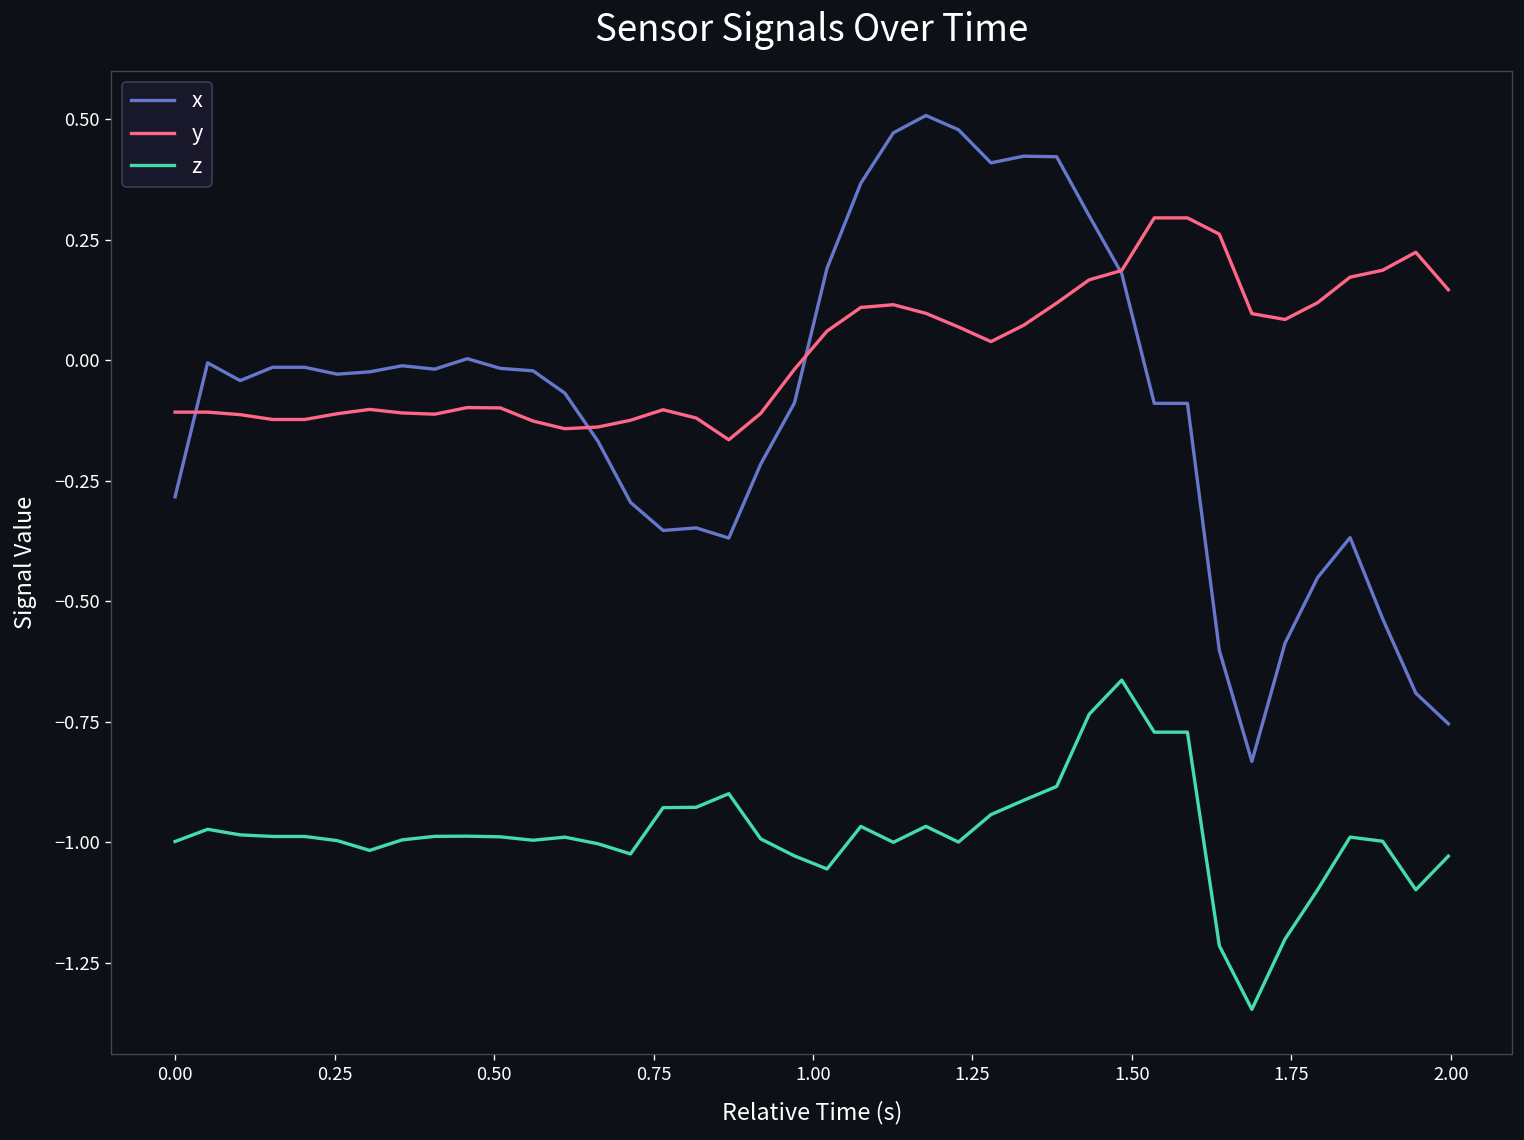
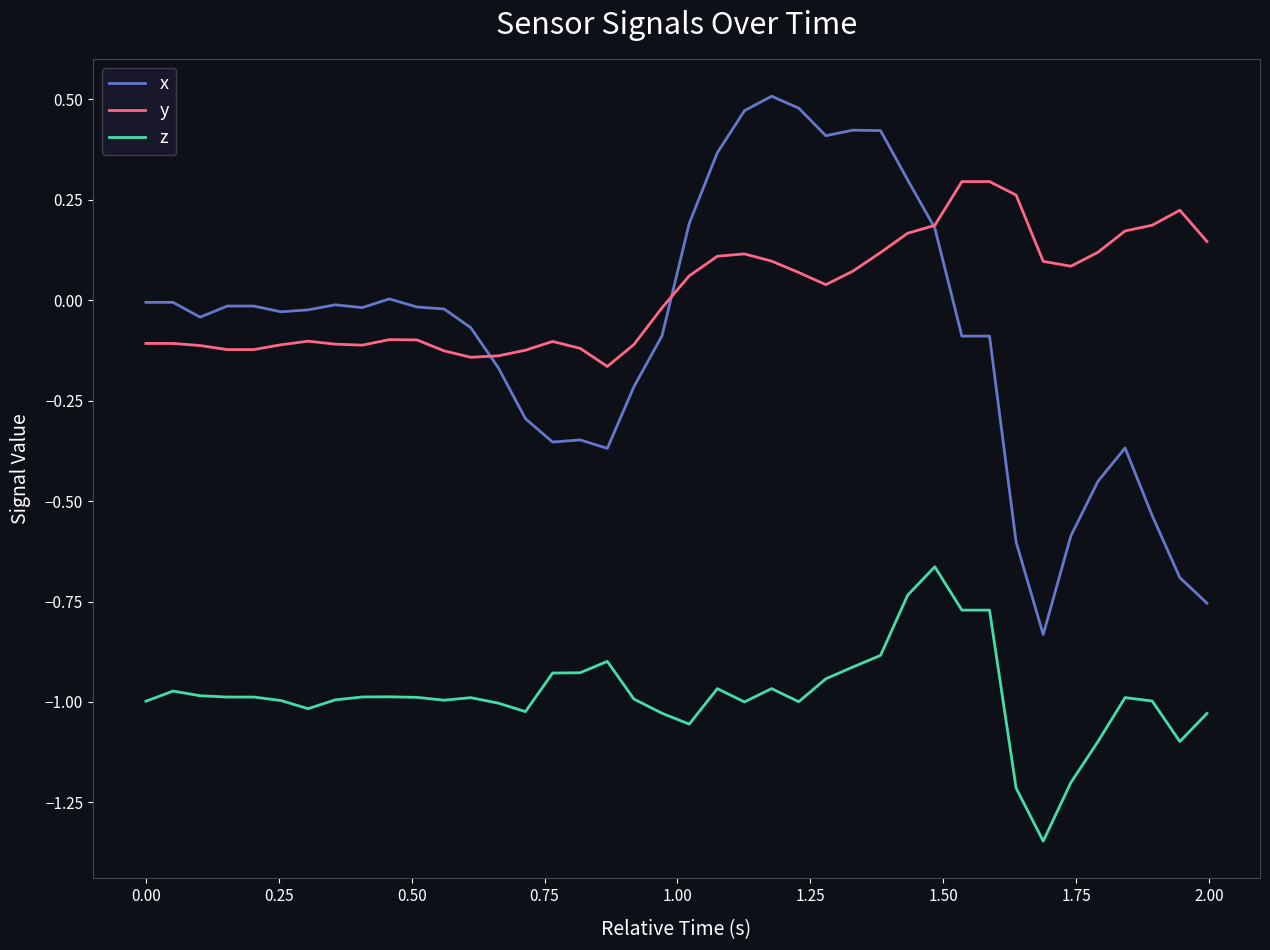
  {
    "x": {
-     "0.00": -0.28
+     "0.00": -0.01
    },
    "y": {
      "0.00": -0.11
    },
    "z": {
      "0.00": -1.00
    }
  }
